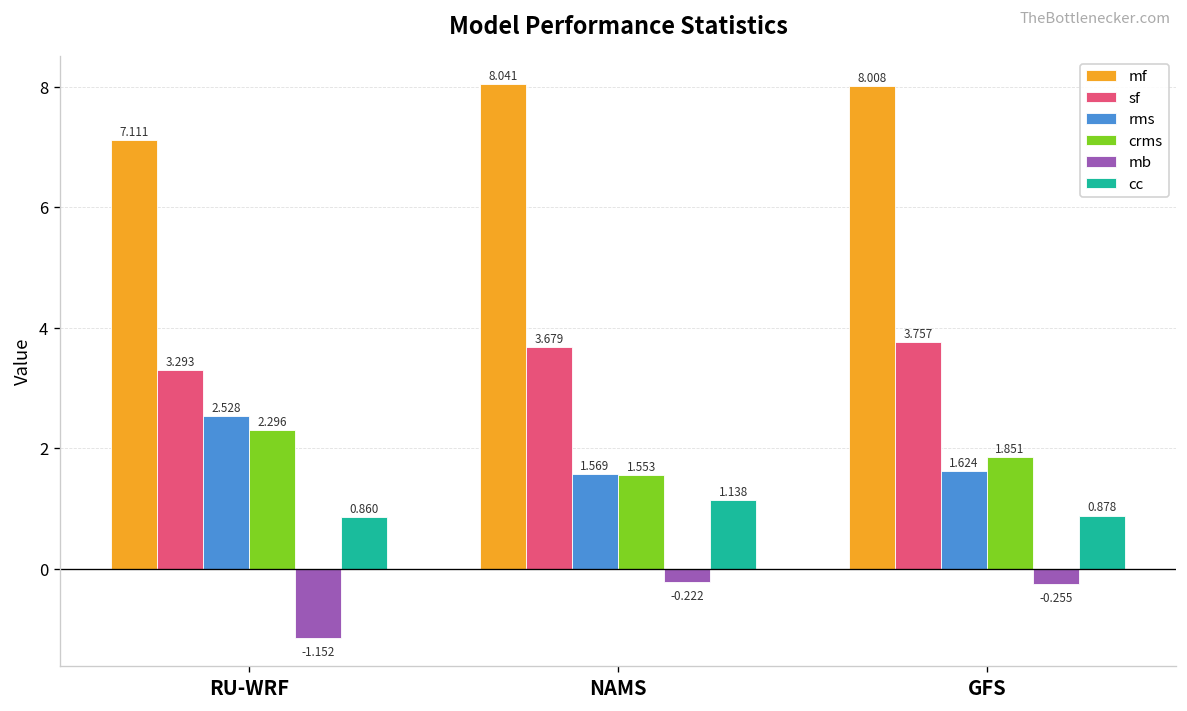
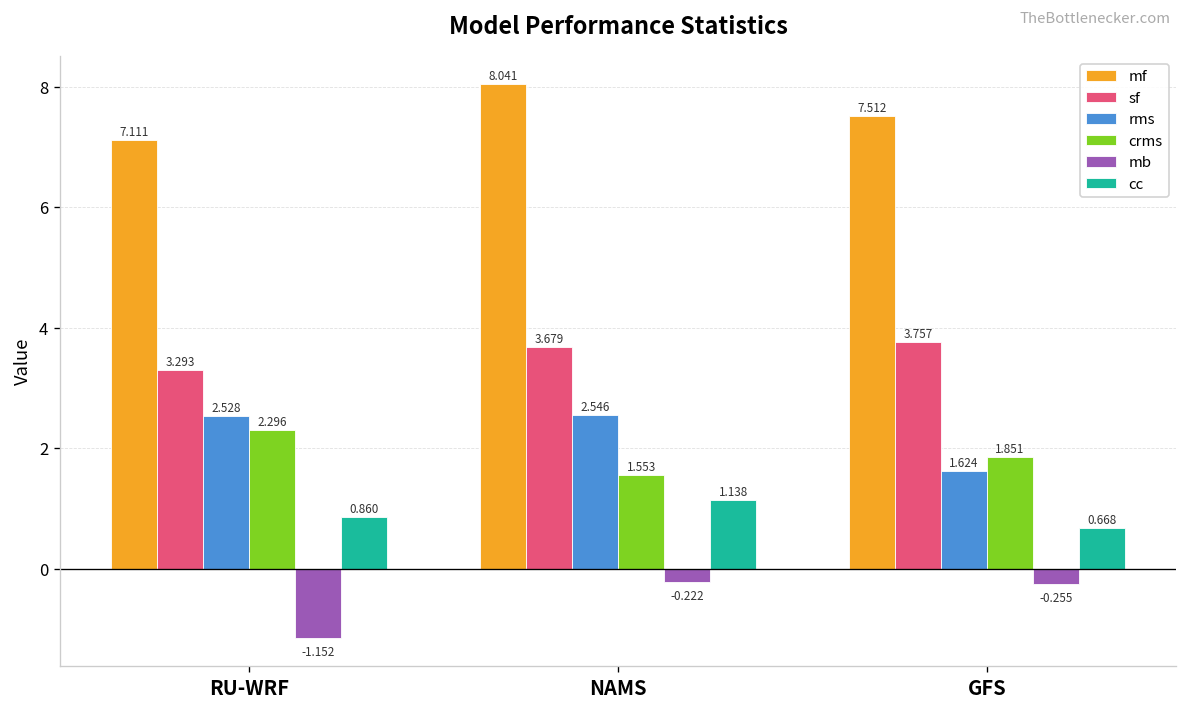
  {
    "mf": {
      "RU-WRF": 7.111,
      "NAMS": 8.041,
-     "GFS": 8.008
+     "GFS": 7.512
    },
    "sf": {
      "RU-WRF": 3.293,
      "NAMS": 3.679,
      "GFS": 3.757
    },
    "rms": {
      "RU-WRF": 2.528,
-     "NAMS": 1.569,
+     "NAMS": 2.546,
      "GFS": 1.624
    },
    "crms": {
      "RU-WRF": 2.296,
      "NAMS": 1.553,
      "GFS": 1.851
    },
    "mb": {
      "RU-WRF": -1.152,
      "NAMS": -0.222,
      "GFS": -0.255
    },
    "cc": {
      "RU-WRF": 0.860,
      "NAMS": 1.138,
-     "GFS": 0.878
+     "GFS": 0.668
    }
  }
